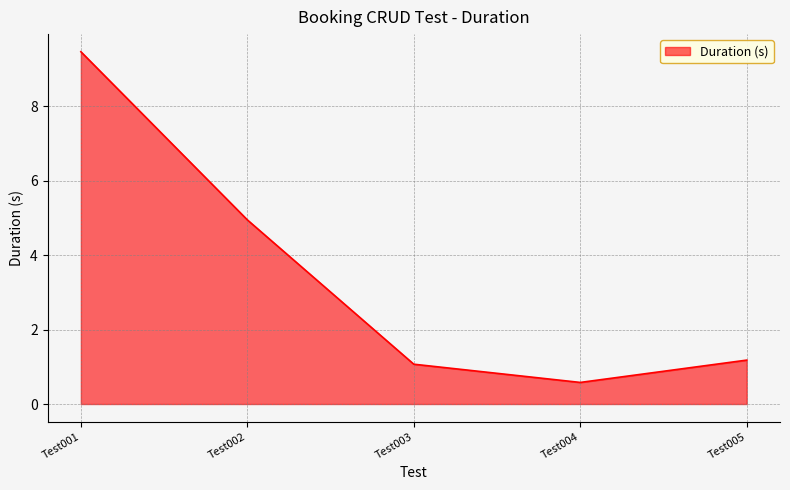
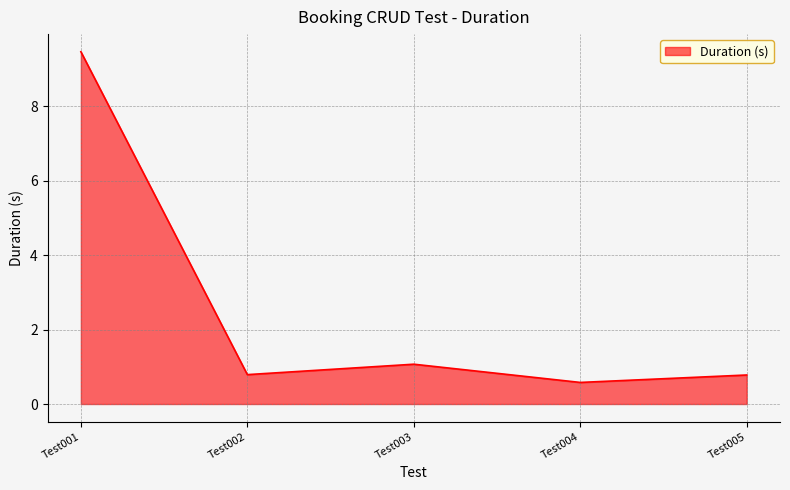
  {
    "Test001": 9.5,
-   "Test002": 5.0,
+   "Test002": 0.8,
    "Test003": 1.1,
    "Test004": 0.6,
-   "Test005": 1.2
+   "Test005": 0.8
  }
